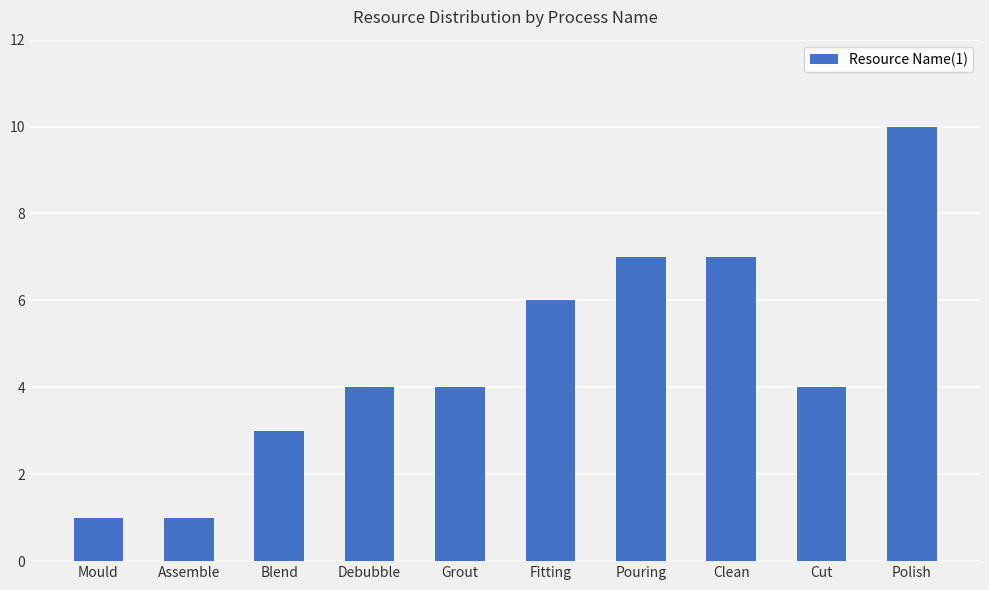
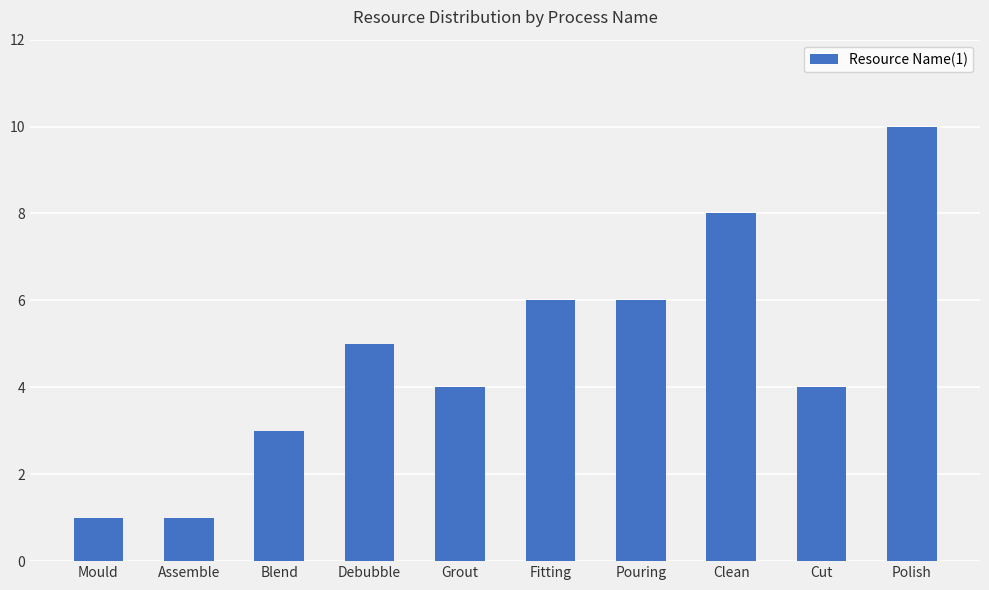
  {
    "Mould": 1,
    "Assemble": 1,
    "Blend": 3,
-   "Debubble": 4,
+   "Debubble": 5,
    "Grout": 4,
    "Fitting": 6,
-   "Pouring": 7,
-   "Clean": 7,
+   "Pouring": 6,
+   "Clean": 8,
    "Cut": 4,
    "Polish": 10
  }
